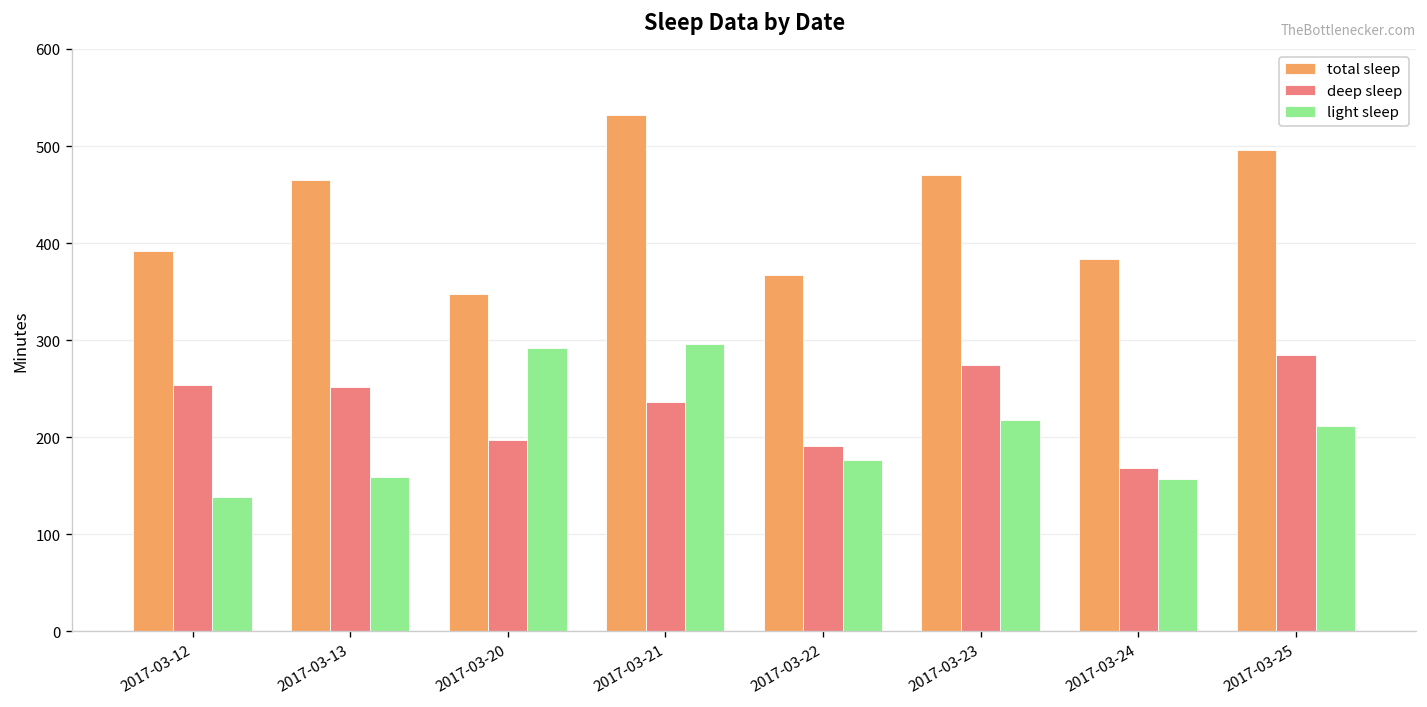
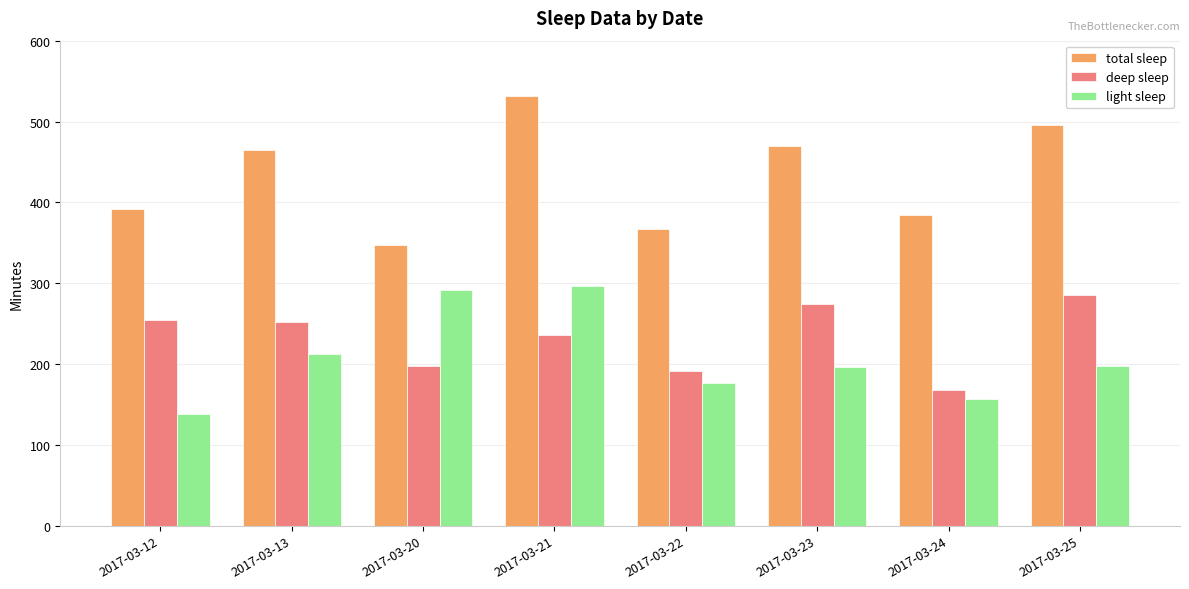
  {
    "light sleep": {
      "2017-03-12": 140,
-     "2017-03-13": 160,
+     "2017-03-13": 210,
      "2017-03-20": 290,
      "2017-03-21": 300,
      "2017-03-22": 180,
-     "2017-03-23": 220,
+     "2017-03-23": 200,
      "2017-03-24": 160,
-     "2017-03-25": 210
+     "2017-03-25": 200
    }
  }
